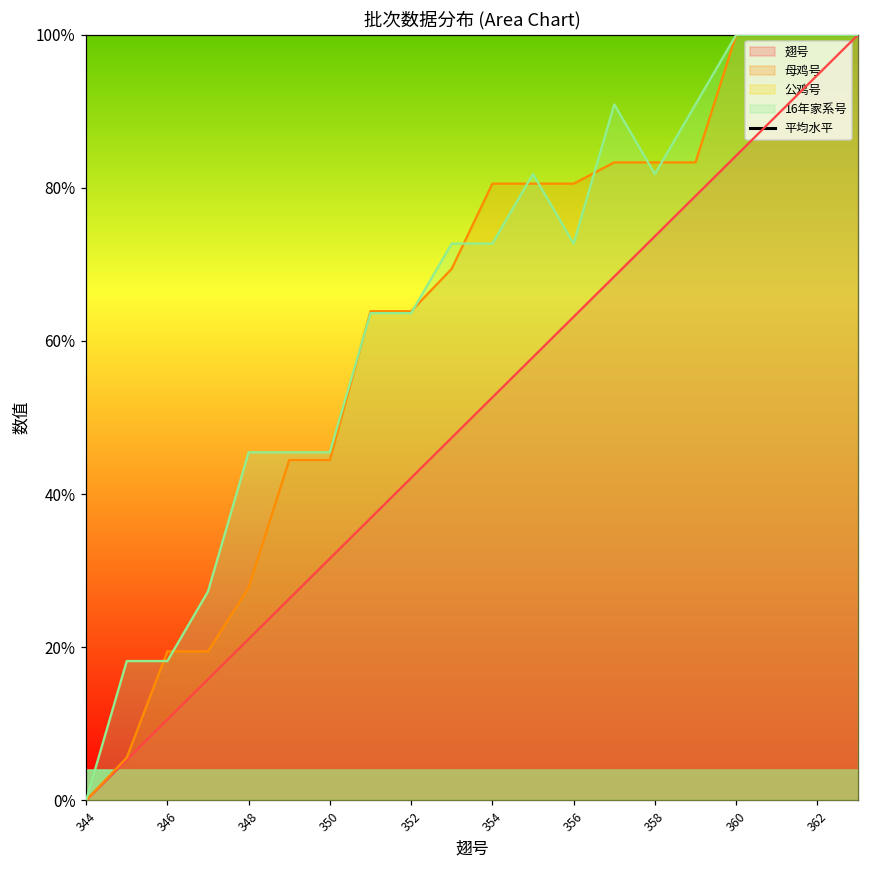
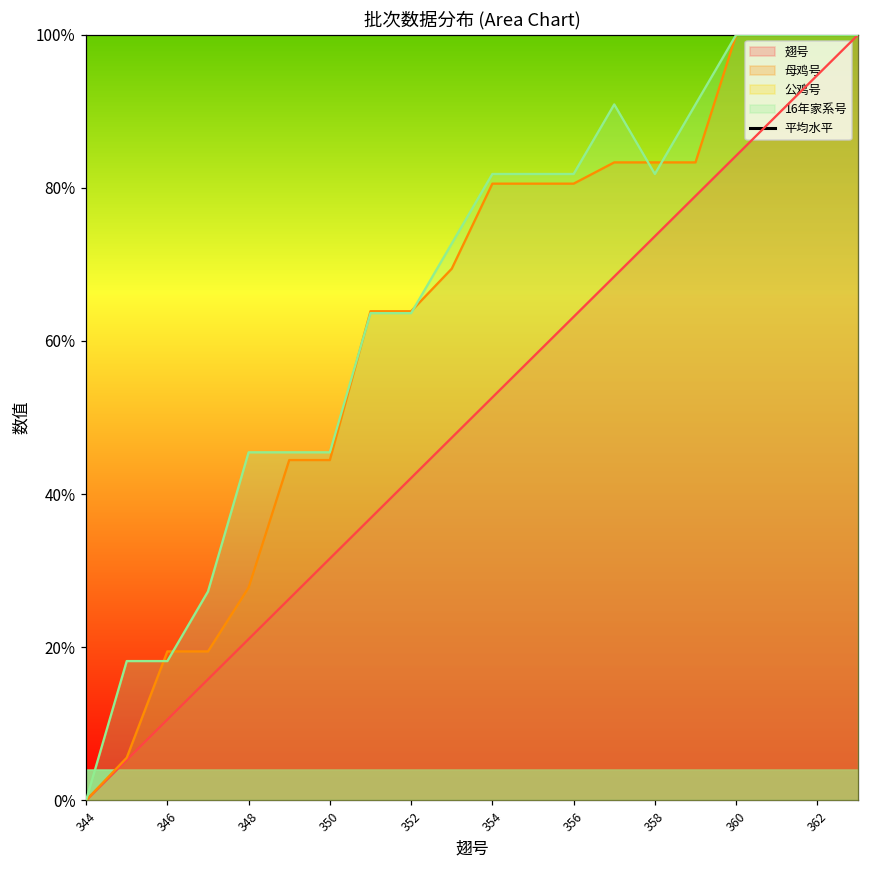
  {
    "16年家系号": {
      "346": "18%",
      "348": "45%",
      "350": "45%",
-     "354": "73%",
-     "356": "73%",
+     "354": "82%",
+     "356": "82%",
      "358": "82%"
    }
  }
